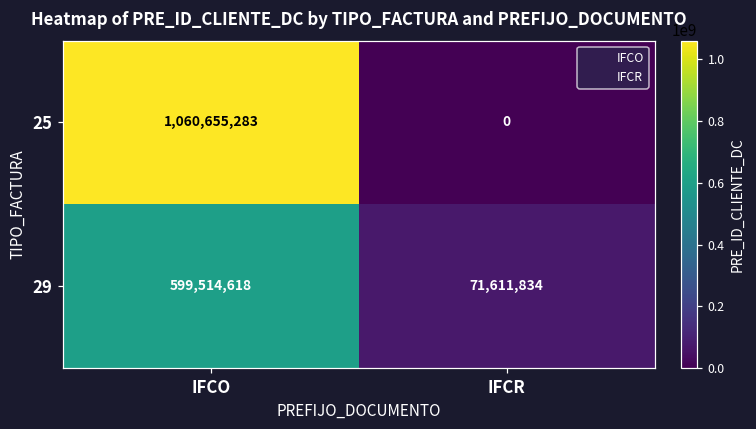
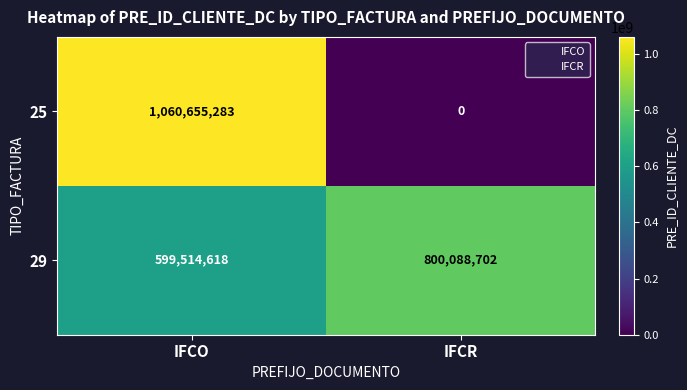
  {
    "25": {
      "IFCO": "1,060,655,283",
      "IFCR": "0"
    },
    "29": {
      "IFCO": "599,514,618",
-     "IFCR": "71,611,834"
+     "IFCR": "800,088,702"
    }
  }
